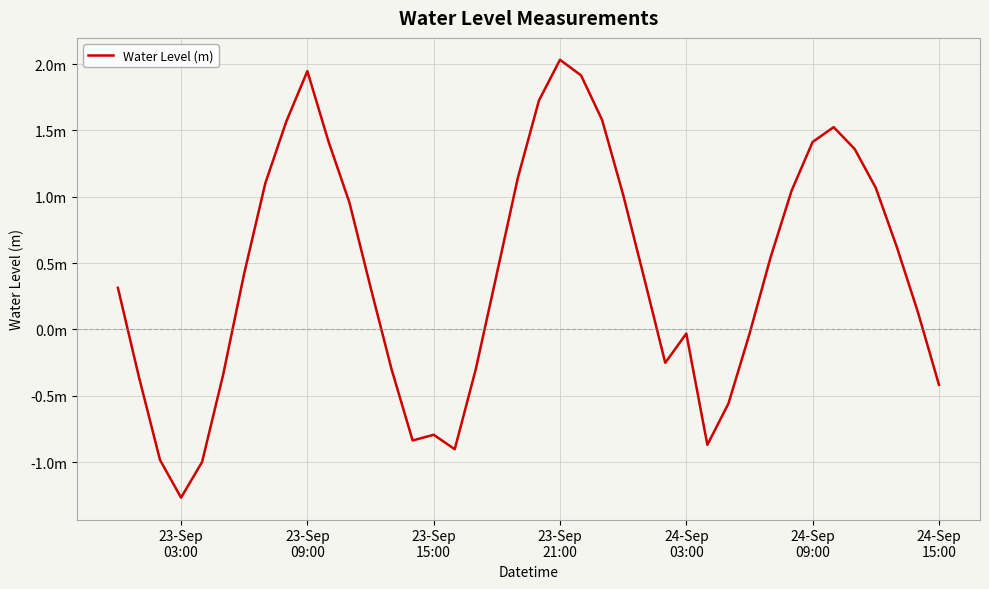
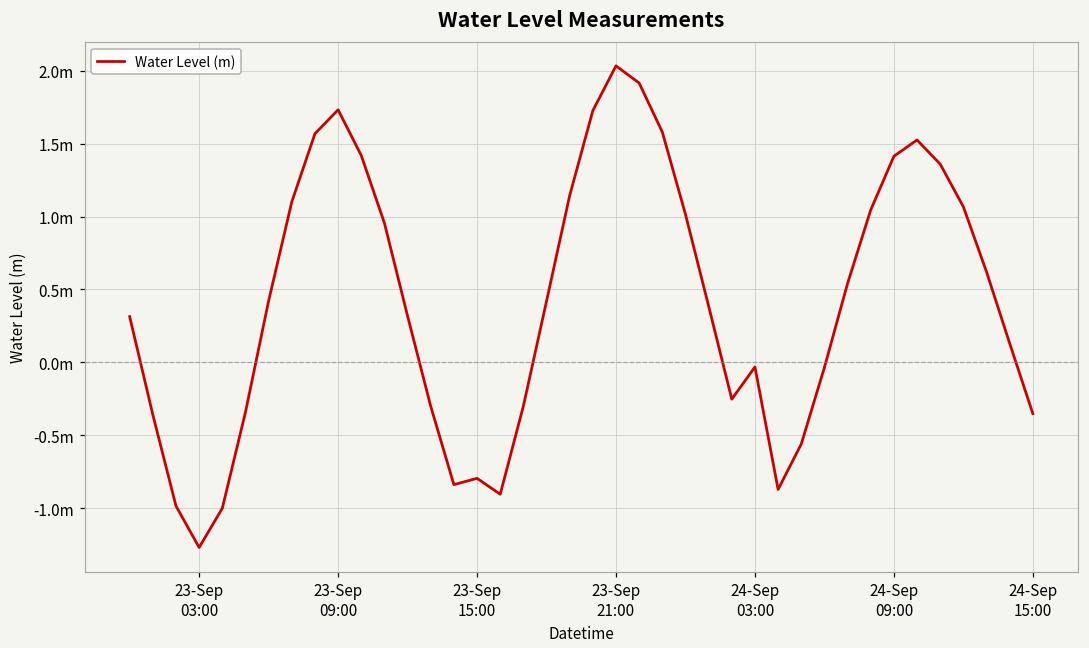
  {
    "23-Sep 03:00": "-1.27m",
-   "23-Sep 09:00": "1.95m",
+   "23-Sep 09:00": "1.73m",
    "23-Sep 15:00": "-0.79m",
    "23-Sep 21:00": "2.03m",
    "24-Sep 03:00": "-0.03m",
    "24-Sep 09:00": "1.41m",
-   "24-Sep 15:00": "-0.42m"
+   "24-Sep 15:00": "-0.35m"
  }
